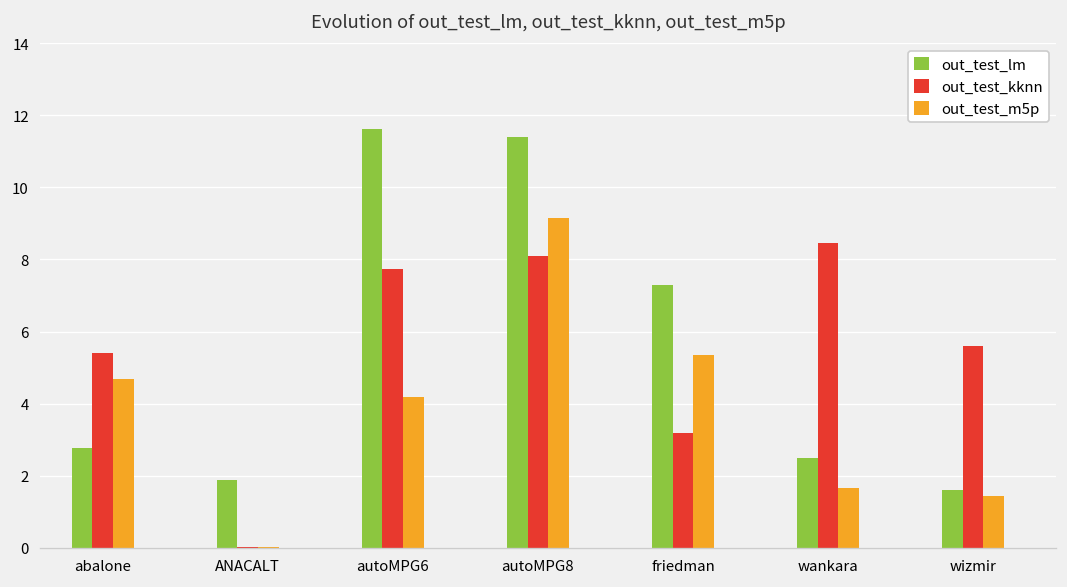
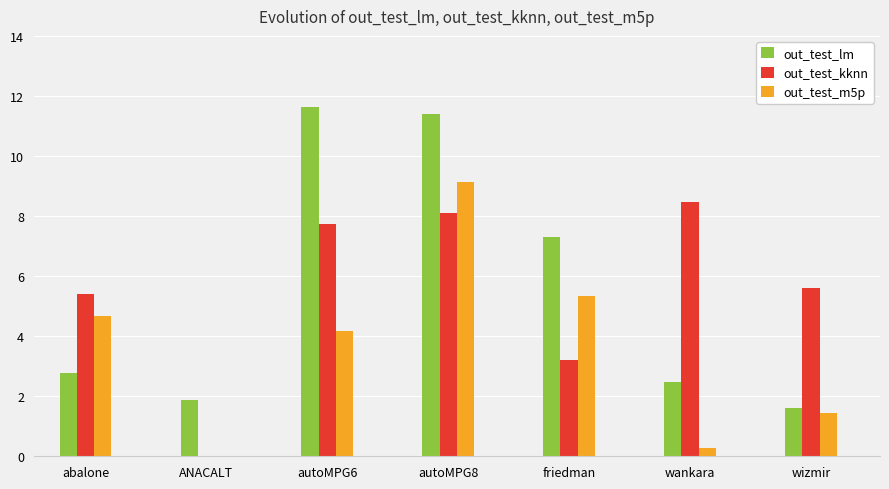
  {
    "out_test_lm": {
      "abalone": 2.8,
      "ANACALT": 1.9,
      "autoMPG6": 11.6,
      "autoMPG8": 11.4,
      "friedman": 7.3,
      "wankara": 2.5,
      "wizmir": 1.6
    },
    "out_test_kknn": {
      "abalone": 5.4,
      "autoMPG6": 7.7,
      "autoMPG8": 8.1,
      "friedman": 3.2,
      "wankara": 8.5,
      "wizmir": 5.6
    },
    "out_test_m5p": {
      "abalone": 4.7,
      "autoMPG6": 4.2,
      "autoMPG8": 9.1,
      "friedman": 5.3,
-     "wankara": 1.7,
+     "wankara": 0.3,
      "wizmir": 1.4
    }
  }
